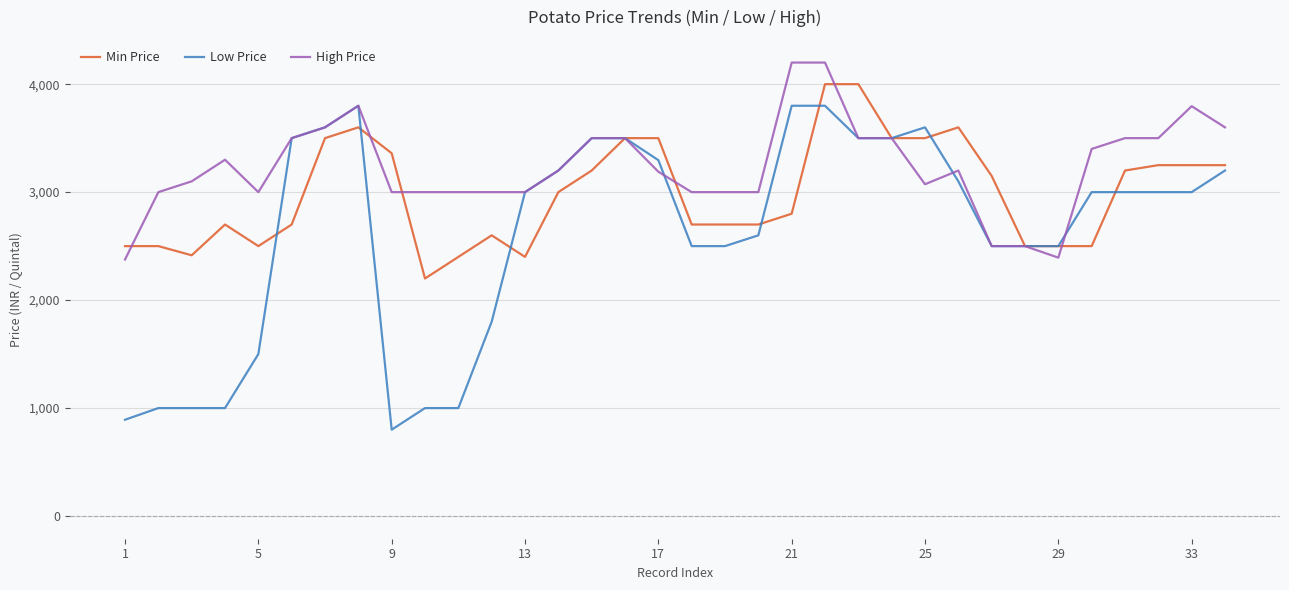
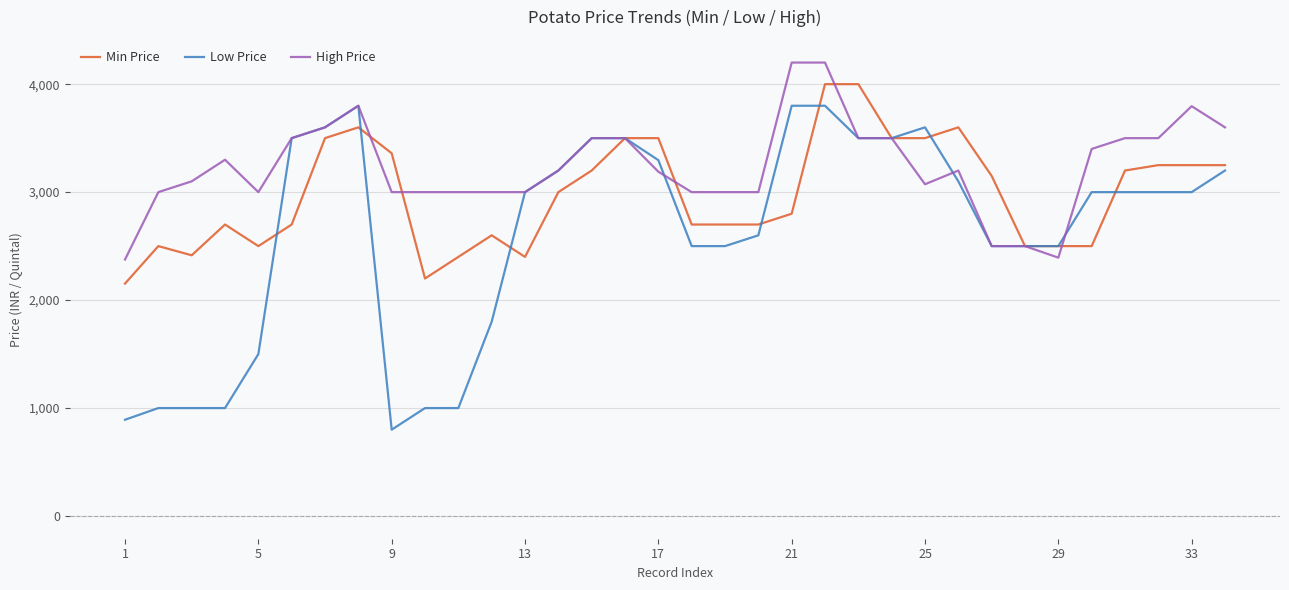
  {
    "Min Price": {
-     "1": "2,500",
+     "1": "2,150",
      "5": "2,500",
      "9": "3,360",
      "13": "2,400",
      "17": "3,500",
      "21": "2,800",
      "25": "3,500",
      "33": "3,250"
    },
    "Low Price": {
      "1": "890",
      "5": "1,500",
      "9": "800",
      "17": "3,300",
      "21": "3,800",
      "25": "3,600",
      "33": "3,000"
    },
    "High Price": {
      "1": "2,380",
      "5": "3,000",
      "9": "3,000",
      "17": "3,190",
      "21": "4,200",
      "25": "3,070",
      "29": "2,390",
      "33": "3,800"
    }
  }
